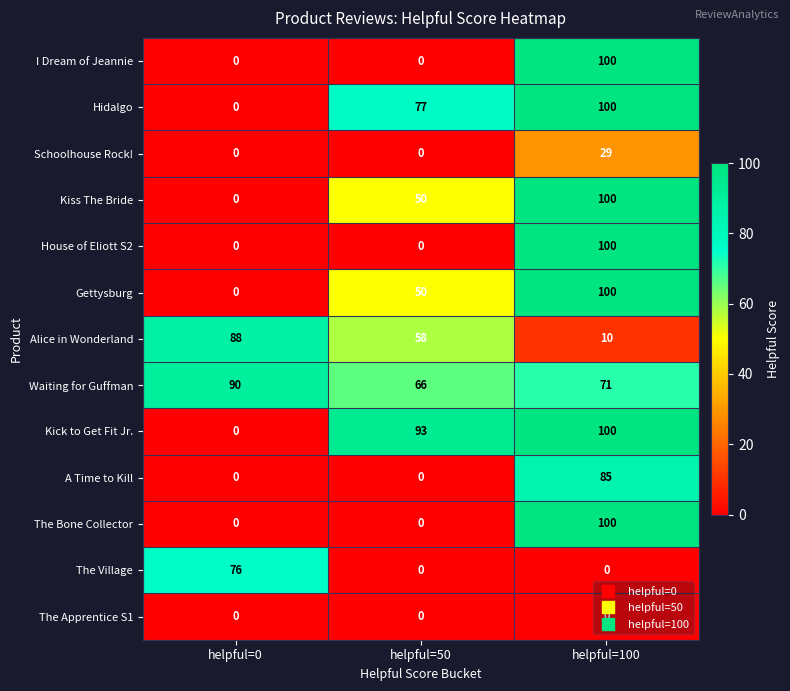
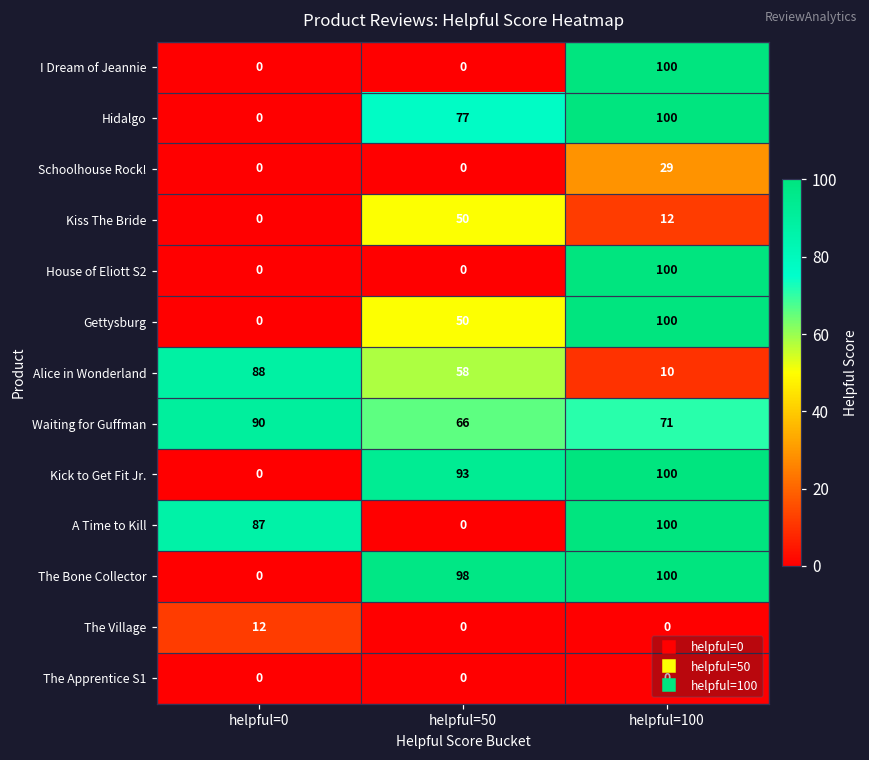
  {
    "I Dream of Jeannie": {
      "helpful=0": 0,
      "helpful=50": 0,
      "helpful=100": 100
    },
    "Hidalgo": {
      "helpful=0": 0,
      "helpful=50": 77,
      "helpful=100": 100
    },
    "Schoolhouse Rock!": {
      "helpful=0": 0,
      "helpful=50": 0,
      "helpful=100": 29
    },
    "Kiss The Bride": {
      "helpful=0": 0,
      "helpful=50": 50,
-     "helpful=100": 100
+     "helpful=100": 12
    },
    "House of Eliott S2": {
      "helpful=0": 0,
      "helpful=50": 0,
      "helpful=100": 100
    },
    "Gettysburg": {
      "helpful=0": 0,
      "helpful=50": 50,
      "helpful=100": 100
    },
    "Alice in Wonderland": {
      "helpful=0": 88,
      "helpful=50": 58,
      "helpful=100": 10
    },
    "Waiting for Guffman": {
      "helpful=0": 90,
      "helpful=50": 66,
      "helpful=100": 71
    },
    "Kick to Get Fit Jr.": {
      "helpful=0": 0,
      "helpful=50": 93,
      "helpful=100": 100
    },
    "A Time to Kill": {
-     "helpful=0": 0,
+     "helpful=0": 87,
      "helpful=50": 0,
-     "helpful=100": 85
+     "helpful=100": 100
    },
    "The Bone Collector": {
      "helpful=0": 0,
-     "helpful=50": 0,
+     "helpful=50": 98,
      "helpful=100": 100
    },
    "The Village": {
-     "helpful=0": 76,
+     "helpful=0": 12,
      "helpful=50": 0,
      "helpful=100": 0
    },
    "The Apprentice S1": {
      "helpful=0": 0,
      "helpful=50": 0
    }
  }
